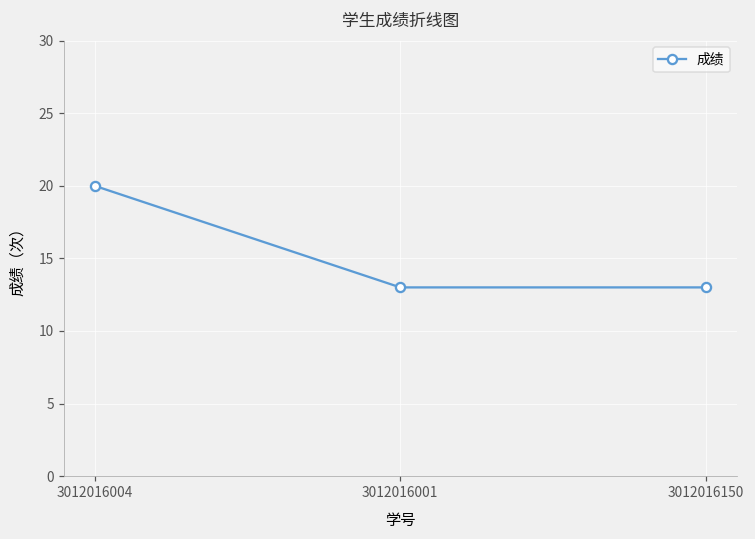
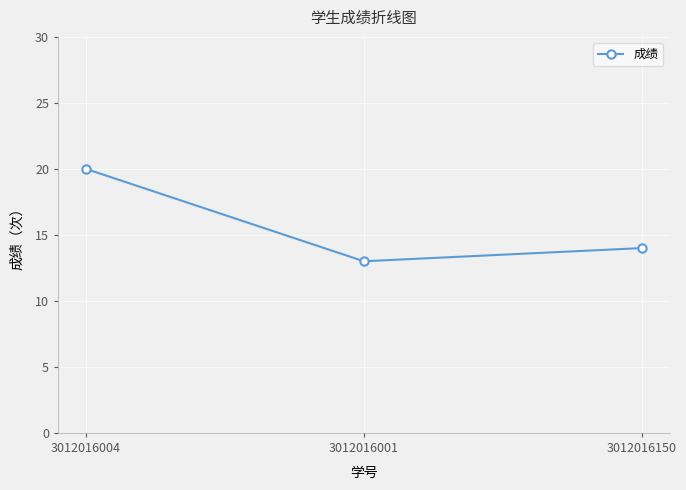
  {
    "3012016004": 20,
    "3012016001": 13,
-   "3012016150": 13
+   "3012016150": 14
  }
